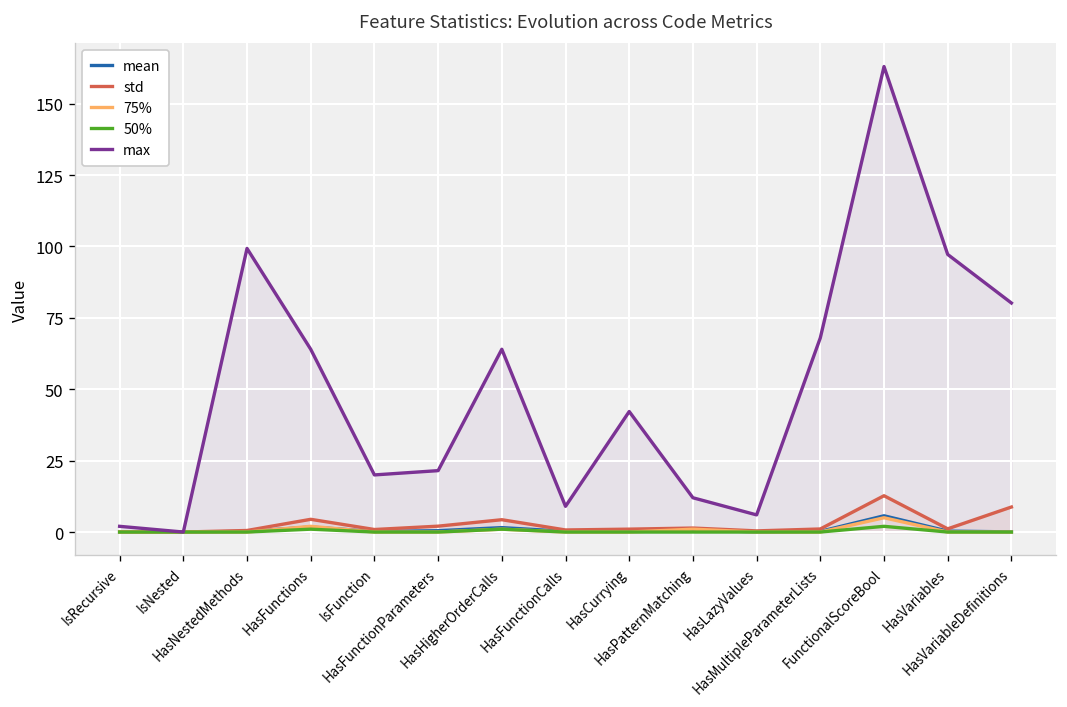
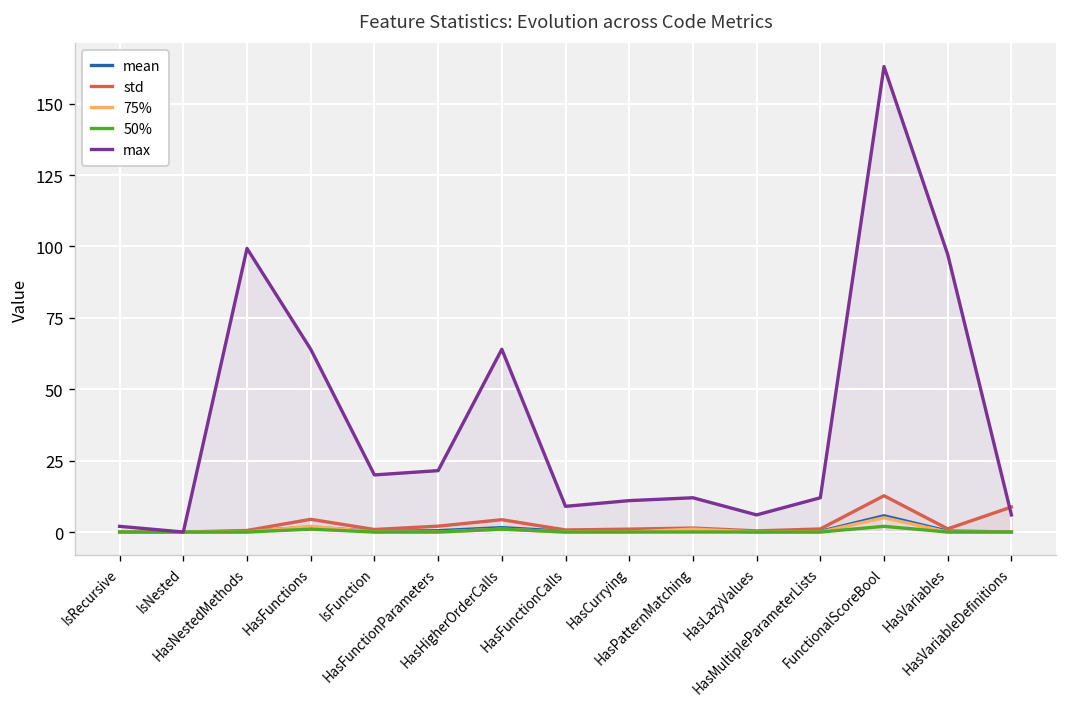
  {
    "std": {
      "HasFunctions": 4,
      "HasFunctionParameters": 2,
      "HasHigherOrderCalls": 4,
      "FunctionalScoreBool": 13,
      "HasVariableDefinitions": 9
    },
    "50%": {
      "FunctionalScoreBool": 2
    },
    "max": {
      "IsRecursive": 2,
      "HasNestedMethods": 99,
      "HasFunctions": 64,
      "IsFunction": 20,
      "HasFunctionParameters": 22,
      "HasHigherOrderCalls": 64,
      "HasFunctionCalls": 9,
-     "HasCurrying": 42,
+     "HasCurrying": 11,
      "HasPatternMatching": 12,
      "HasLazyValues": 6,
-     "HasMultipleParameterLists": 68,
+     "HasMultipleParameterLists": 12,
      "FunctionalScoreBool": 163,
      "HasVariables": 97,
-     "HasVariableDefinitions": 80
+     "HasVariableDefinitions": 6
    }
  }
